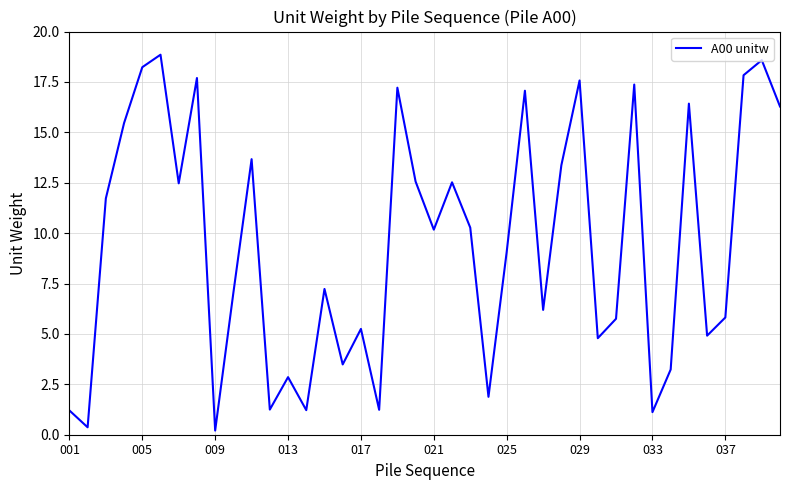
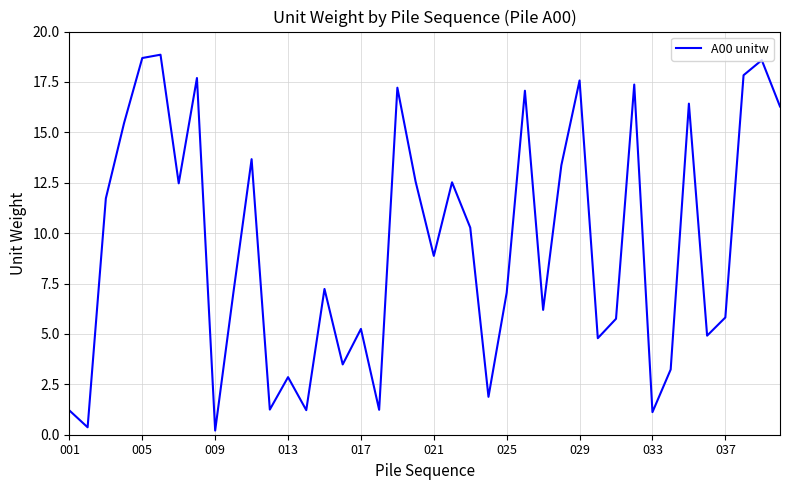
  {
    "001": 1.2,
-   "005": 18.2,
+   "005": 18.7,
    "009": 0.2,
    "013": 2.9,
    "017": 5.2,
-   "021": 10.2,
-   "025": 9.1,
+   "021": 8.9,
+   "025": 7.0,
    "029": 17.6,
    "033": 1.1,
    "037": 5.8
  }
